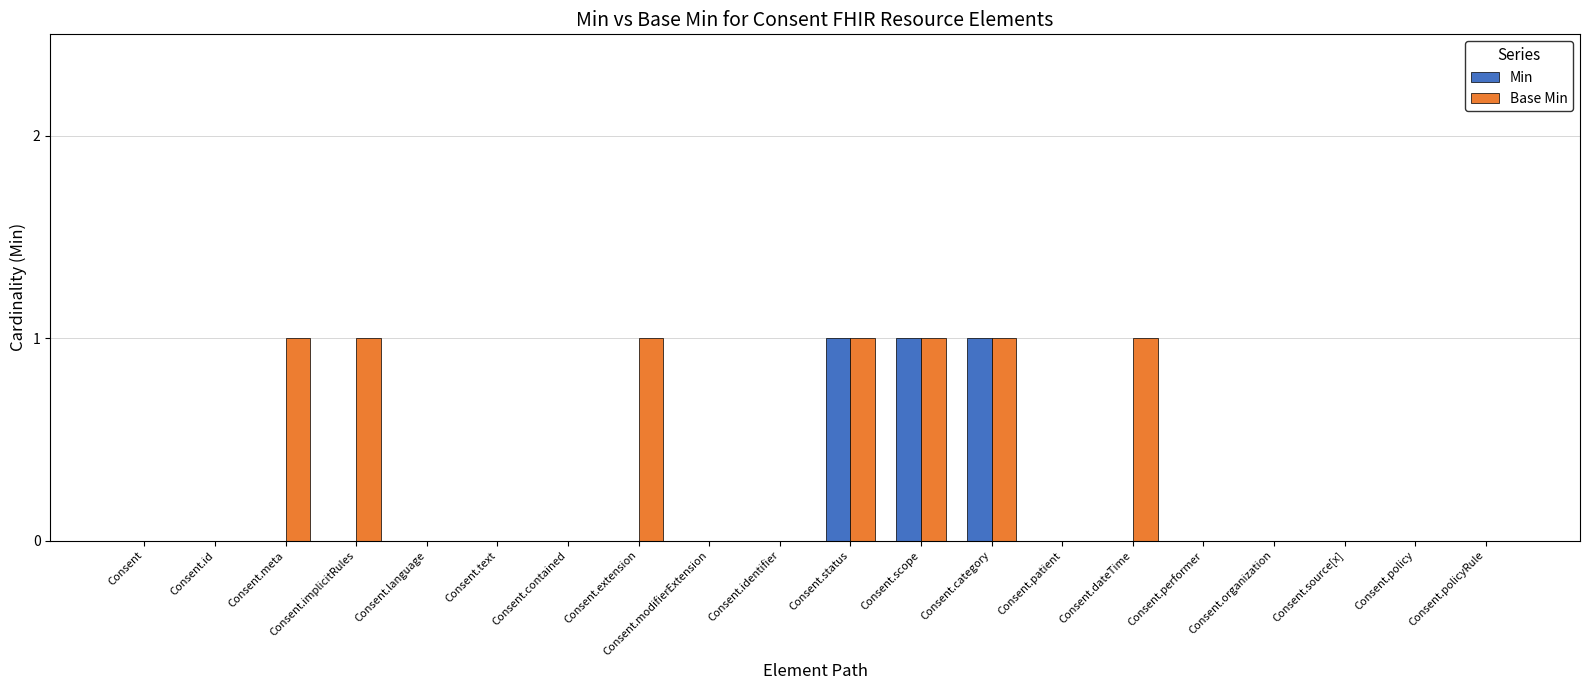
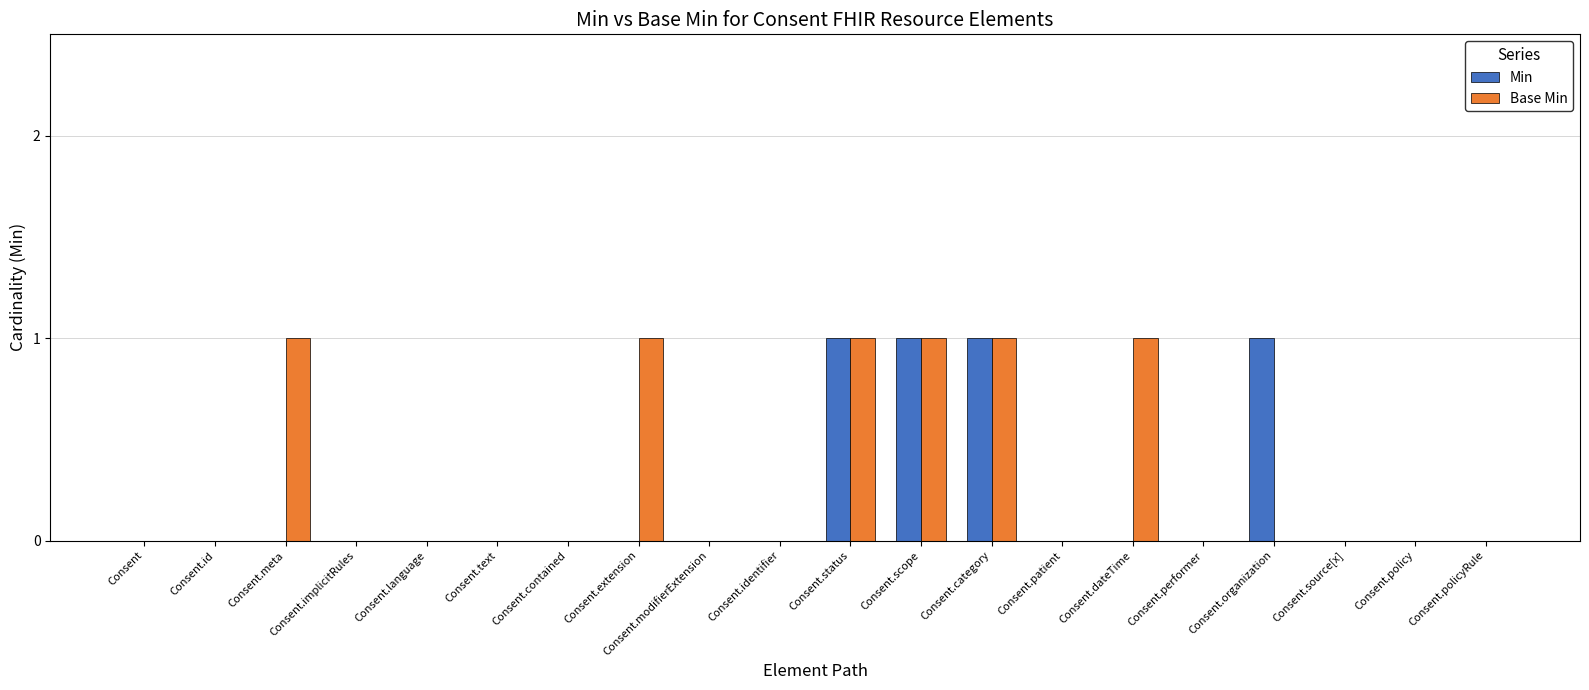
  {
    "Min": {
      "Consent": 0,
      "Consent.id": 0,
      "Consent.meta": 0,
      "Consent.implicitRules": 0,
      "Consent.language": 0,
      "Consent.text": 0,
      "Consent.contained": 0,
      "Consent.extension": 0,
      "Consent.modifierExtension": 0,
      "Consent.identifier": 0,
      "Consent.status": 1,
      "Consent.scope": 1,
      "Consent.category": 1,
      "Consent.patient": 0,
      "Consent.dateTime": 0,
      "Consent.performer": 0,
-     "Consent.organization": 0,
+     "Consent.organization": 1,
      "Consent.source[x]": 0,
      "Consent.policy": 0,
      "Consent.policyRule": 0
    },
    "Base Min": {
      "Consent": 0,
      "Consent.id": 0,
      "Consent.meta": 1,
-     "Consent.implicitRules": 1,
+     "Consent.implicitRules": 0,
      "Consent.language": 0,
      "Consent.text": 0,
      "Consent.contained": 0,
      "Consent.extension": 1,
      "Consent.modifierExtension": 0,
      "Consent.identifier": 0,
      "Consent.status": 1,
      "Consent.scope": 1,
      "Consent.category": 1,
      "Consent.patient": 0,
      "Consent.dateTime": 1,
      "Consent.performer": 0,
      "Consent.organization": 0,
      "Consent.source[x]": 0,
      "Consent.policy": 0,
      "Consent.policyRule": 0
    }
  }
